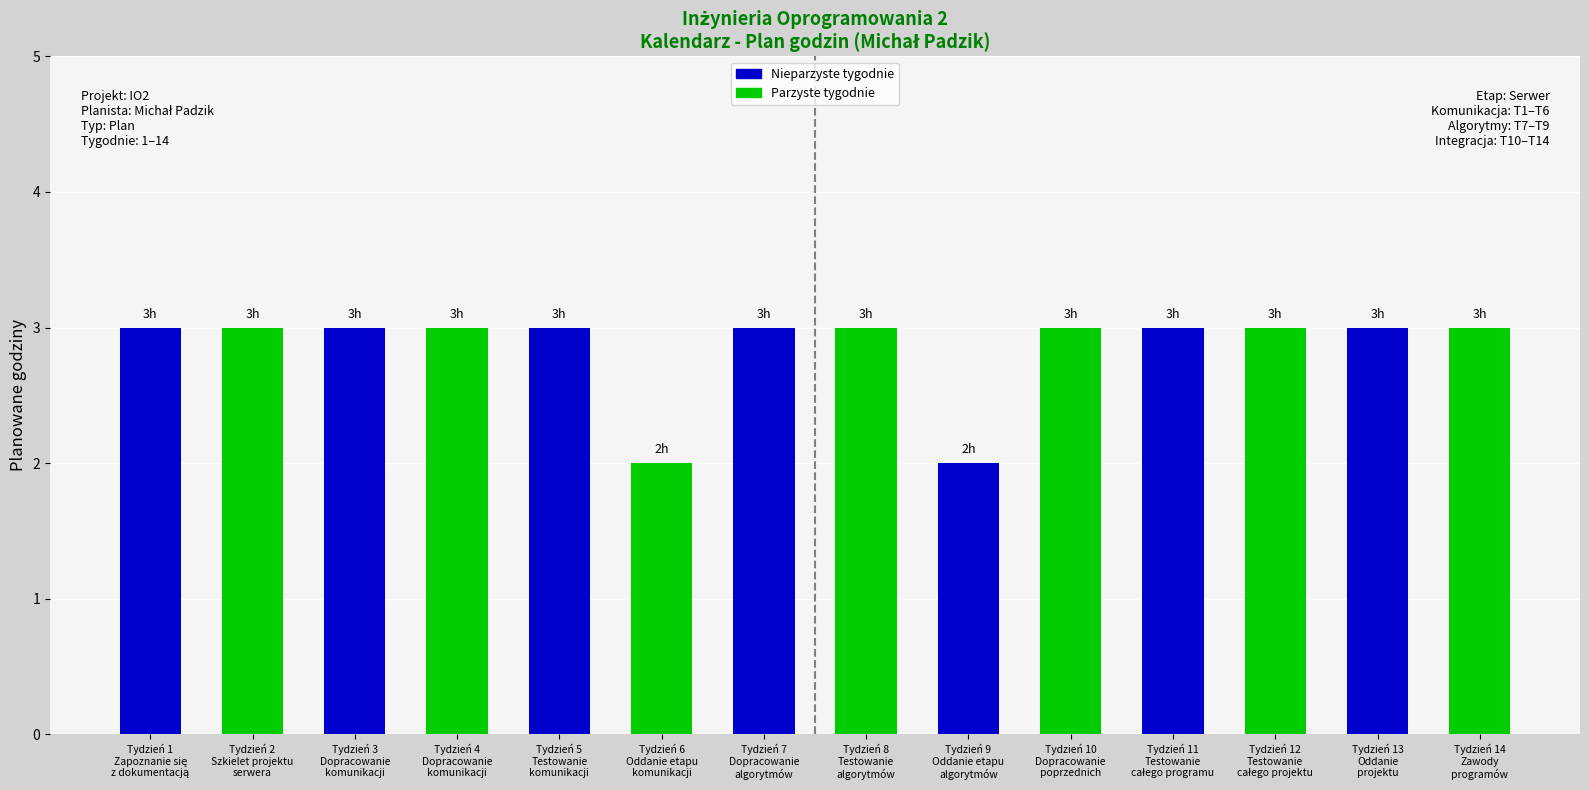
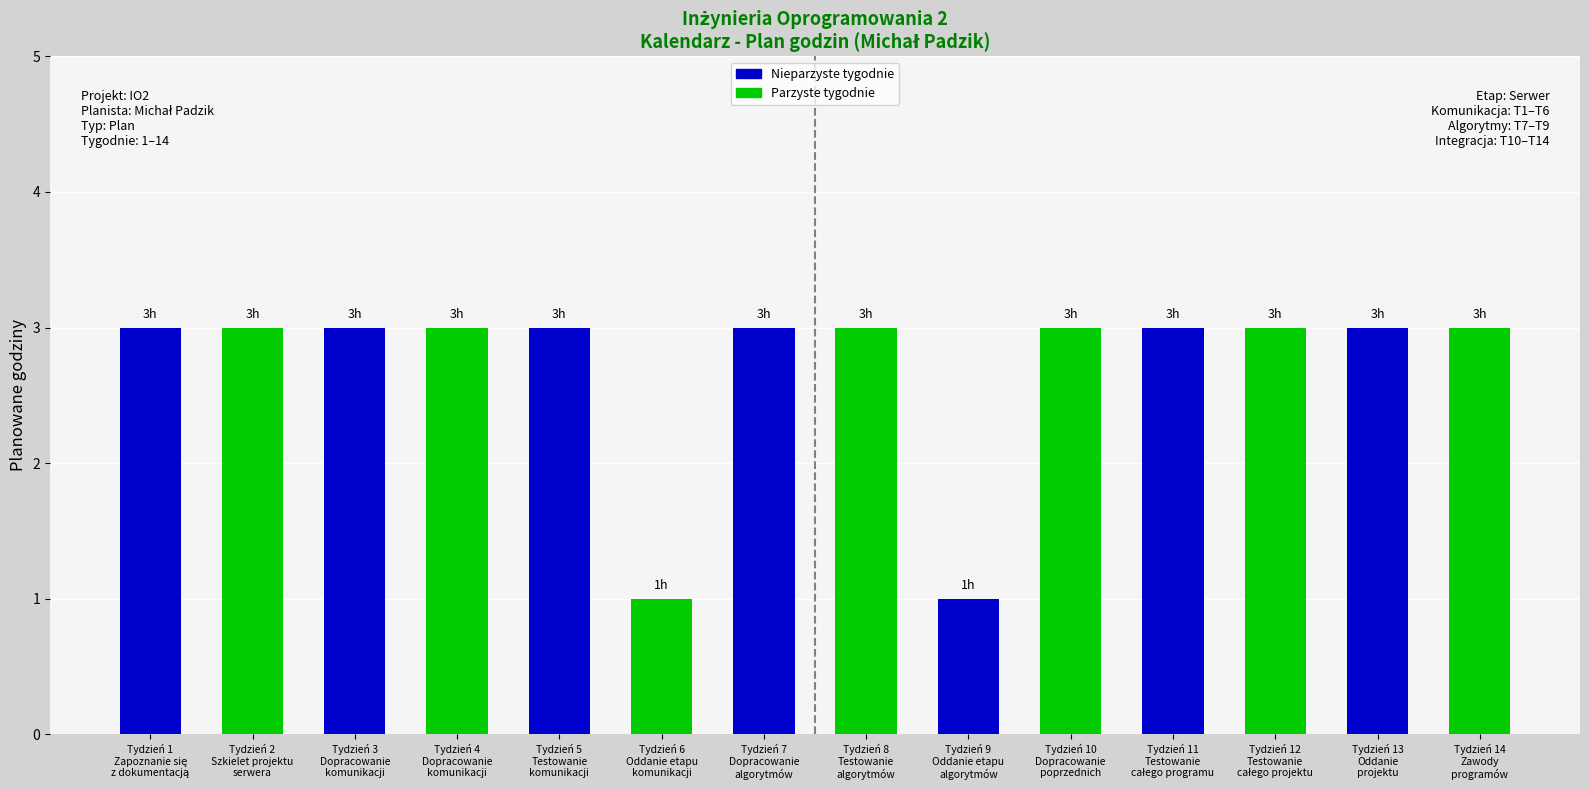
  {
    "Tydzień 1 Zapoznanie się z dokumentacją": "3h",
    "Tydzień 2 Szkielet projektu serwera": "3h",
    "Tydzień 3 Dopracowanie komunikacji": "3h",
    "Tydzień 4 Dopracowanie komunikacji": "3h",
    "Tydzień 5 Testowanie komunikacji": "3h",
-   "Tydzień 6 Oddanie etapu komunikacji": "2h",
+   "Tydzień 6 Oddanie etapu komunikacji": "1h",
    "Tydzień 7 Dopracowanie algorytmów": "3h",
    "Tydzień 8 Testowanie algorytmów": "3h",
-   "Tydzień 9 Oddanie etapu algorytmów": "2h",
+   "Tydzień 9 Oddanie etapu algorytmów": "1h",
    "Tydzień 10 Dopracowanie poprzednich": "3h",
    "Tydzień 11 Testowanie całego programu": "3h",
    "Tydzień 12 Testowanie całego projektu": "3h",
    "Tydzień 13 Oddanie projektu": "3h",
    "Tydzień 14 Zawody programów": "3h"
  }
